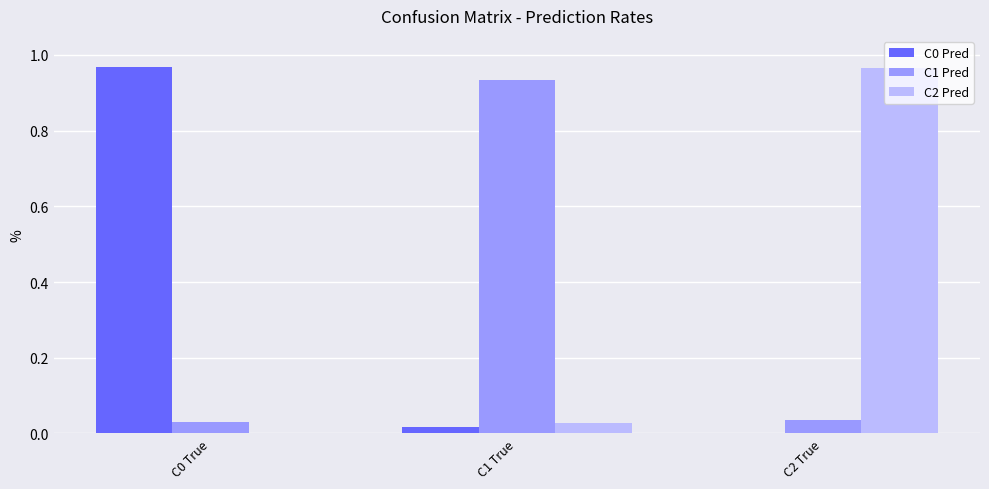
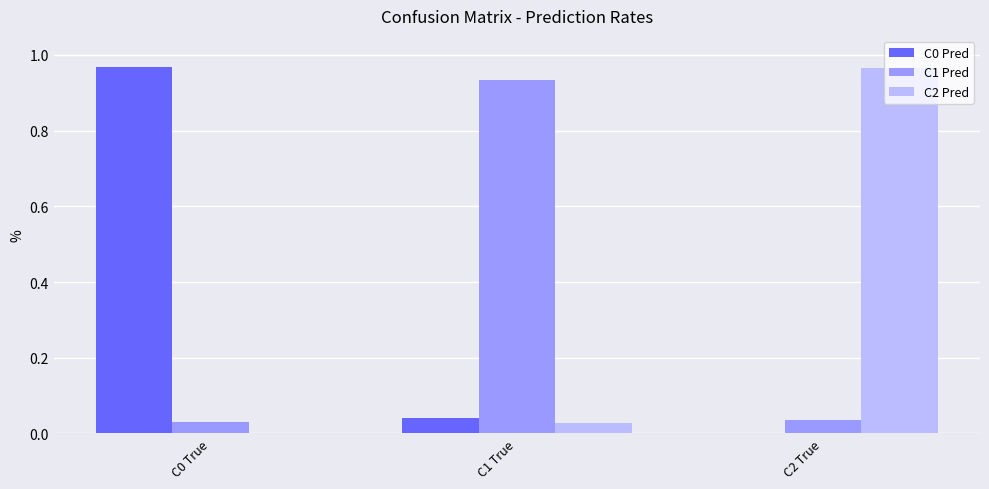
  {
    "C0 Pred": {
      "C0 True": 0.97,
-     "C1 True": 0.02,
+     "C1 True": 0.04,
      "C2 True": 0.00
    }
  }
